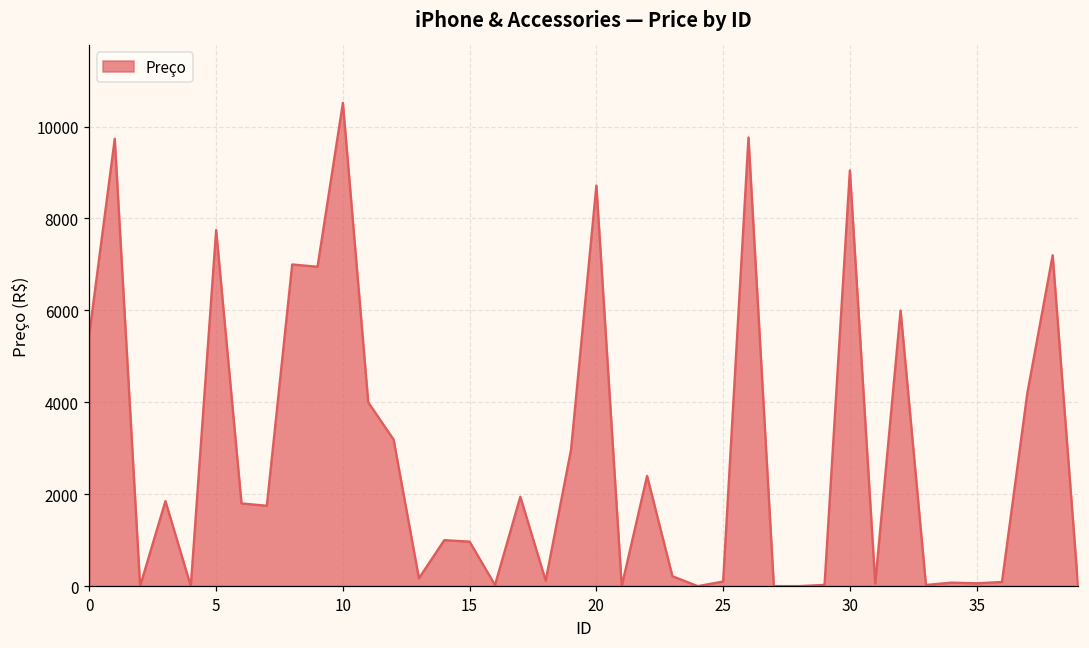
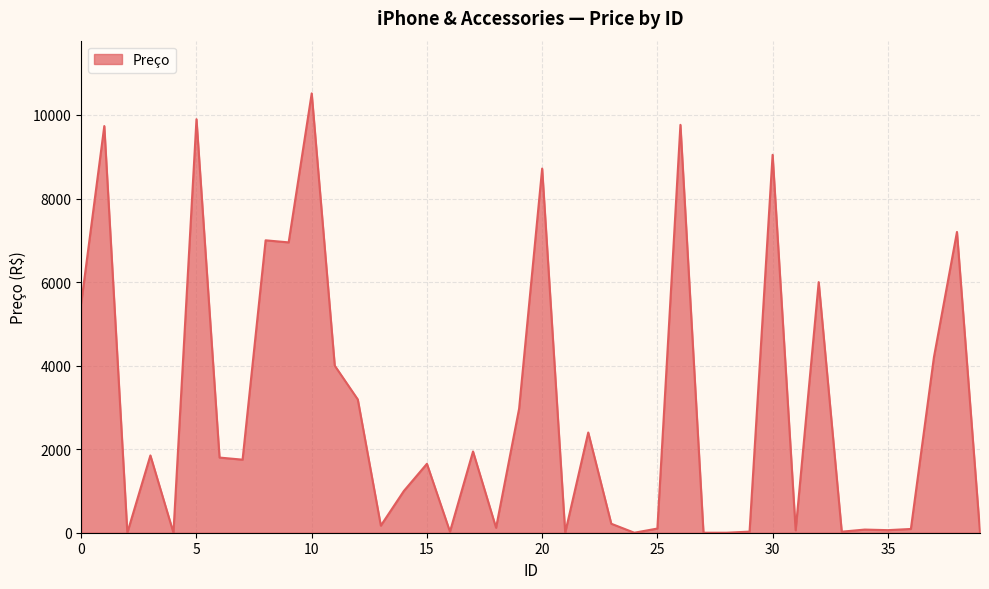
  {
    "0": 5500,
-   "5": 7700,
+   "5": 9900,
    "10": 10500,
-   "15": 1000,
+   "15": 1600,
    "20": 8700,
    "25": 100,
    "30": 9000,
    "35": 100
  }
